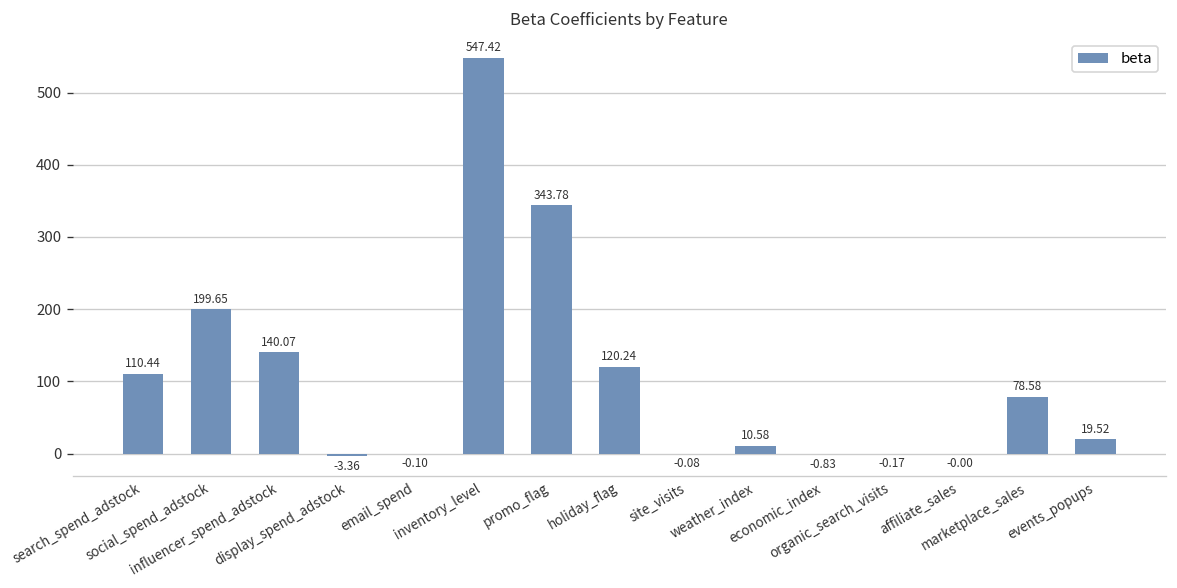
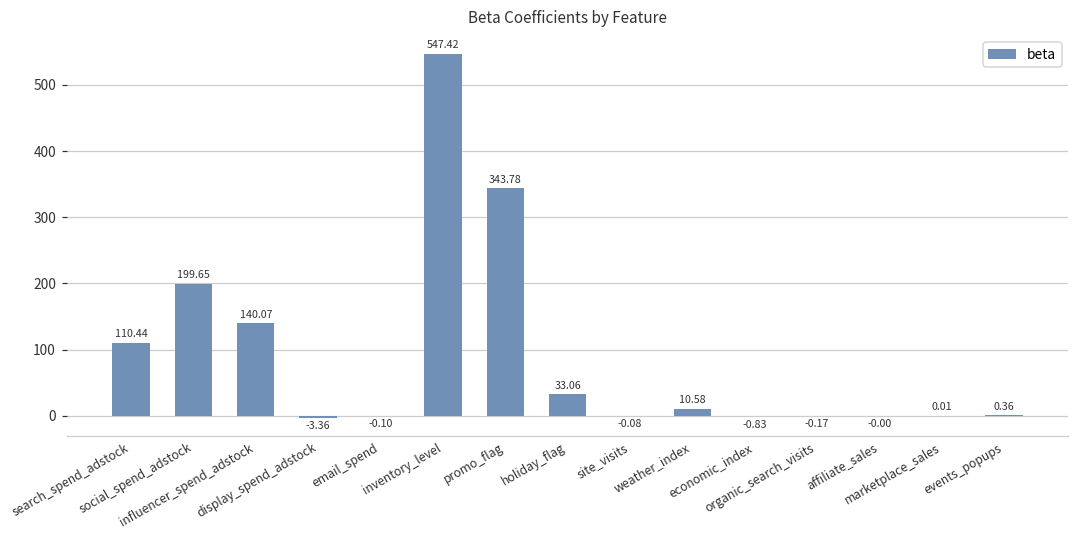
  {
    "search_spend_adstock": 110.44,
    "social_spend_adstock": 199.65,
    "influencer_spend_adstock": 140.07,
    "display_spend_adstock": -3.36,
    "email_spend": -0.10,
    "inventory_level": 547.42,
    "promo_flag": 343.78,
-   "holiday_flag": 120.24,
+   "holiday_flag": 33.06,
    "site_visits": -0.08,
    "weather_index": 10.58,
    "economic_index": -0.83,
    "organic_search_visits": -0.17,
    "affiliate_sales": -0.00,
-   "marketplace_sales": 78.58,
-   "events_popups": 19.52
+   "marketplace_sales": 0.01,
+   "events_popups": 0.36
  }
